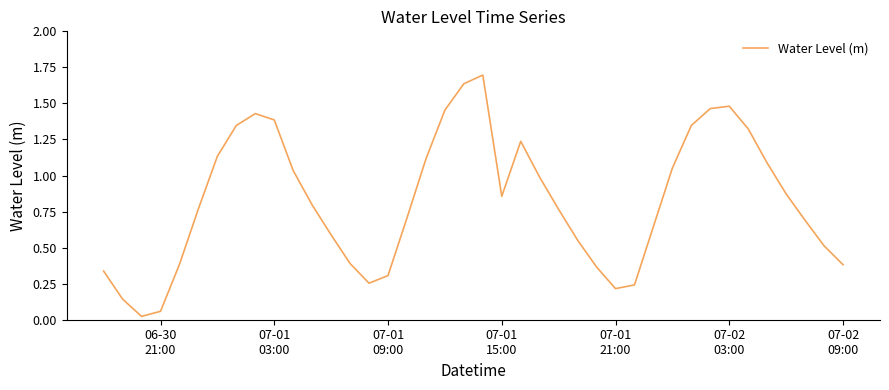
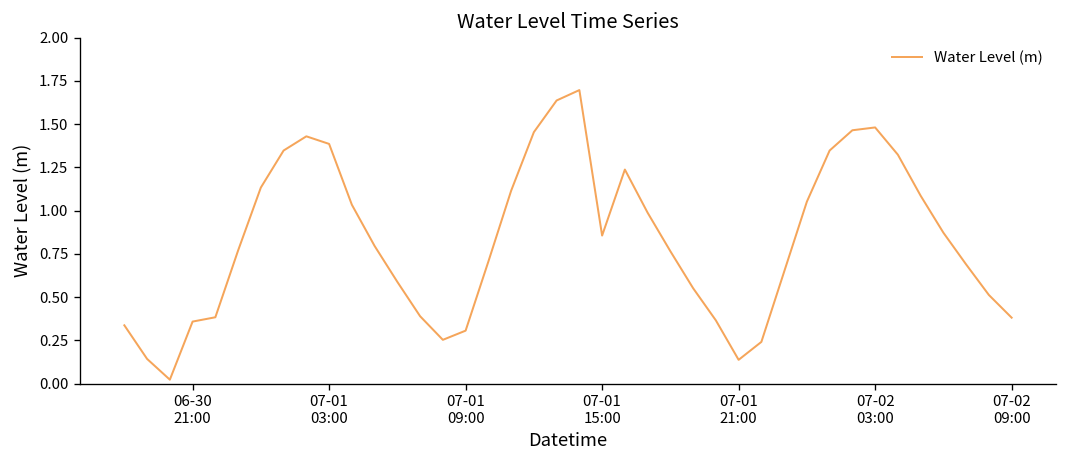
  {
-   "06-30 21:00": 0.06,
+   "06-30 21:00": 0.36,
    "07-01 03:00": 1.39,
    "07-01 09:00": 0.31,
    "07-01 15:00": 0.86,
-   "07-01 21:00": 0.22,
+   "07-01 21:00": 0.14,
    "07-02 03:00": 1.48,
    "07-02 09:00": 0.38
  }
